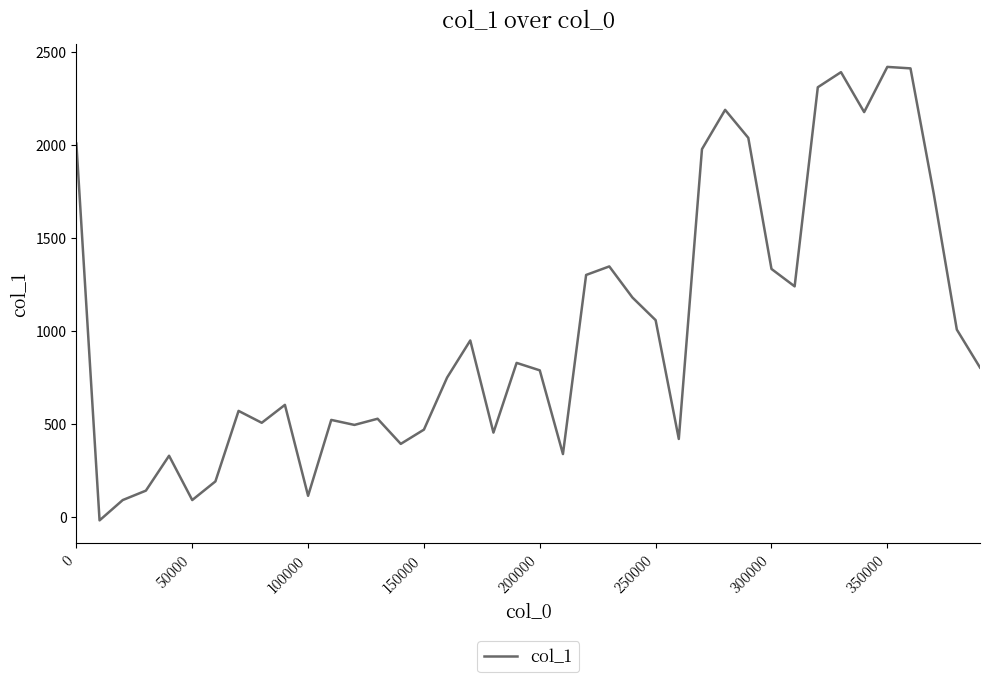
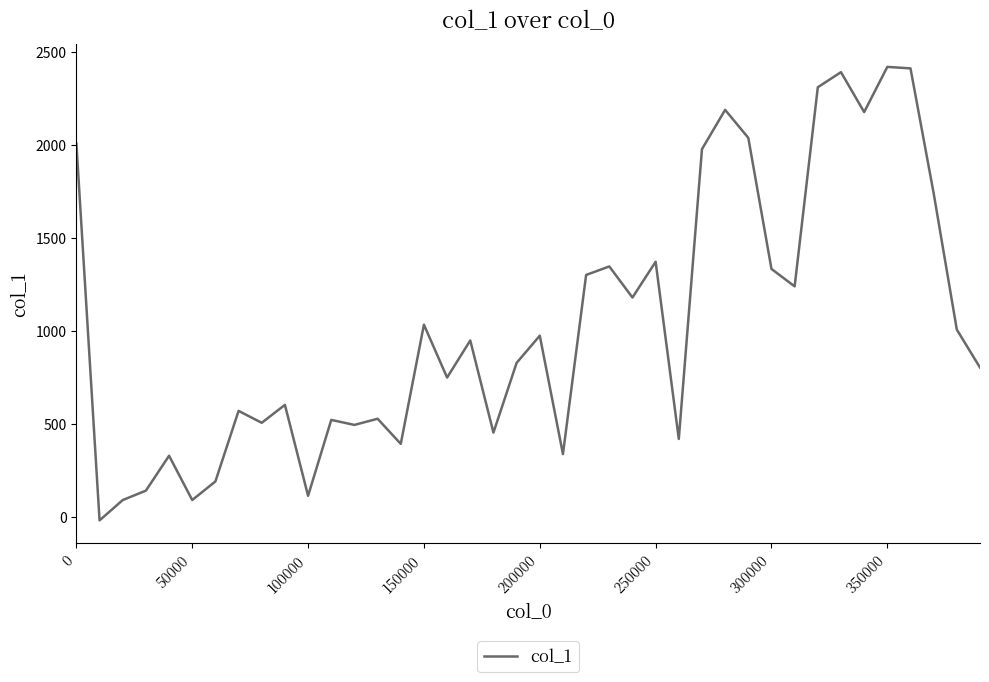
  {
    "0": 2010,
    "50000": 90,
    "100000": 110,
-   "150000": 470,
-   "200000": 790,
-   "250000": 1060,
+   "150000": 1030,
+   "200000": 970,
+   "250000": 1370,
    "300000": 1330,
    "350000": 2420
  }
